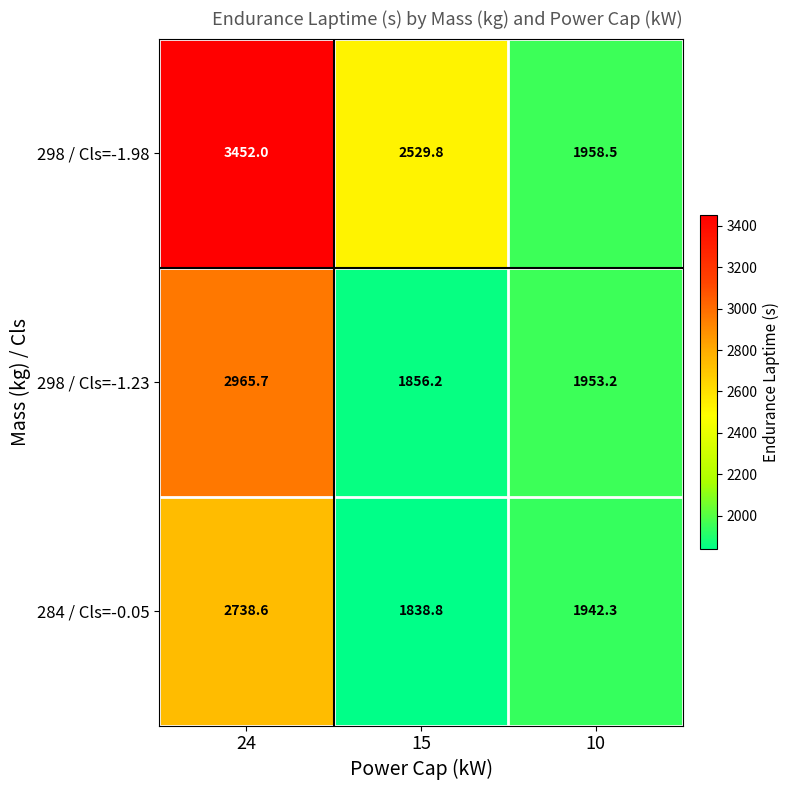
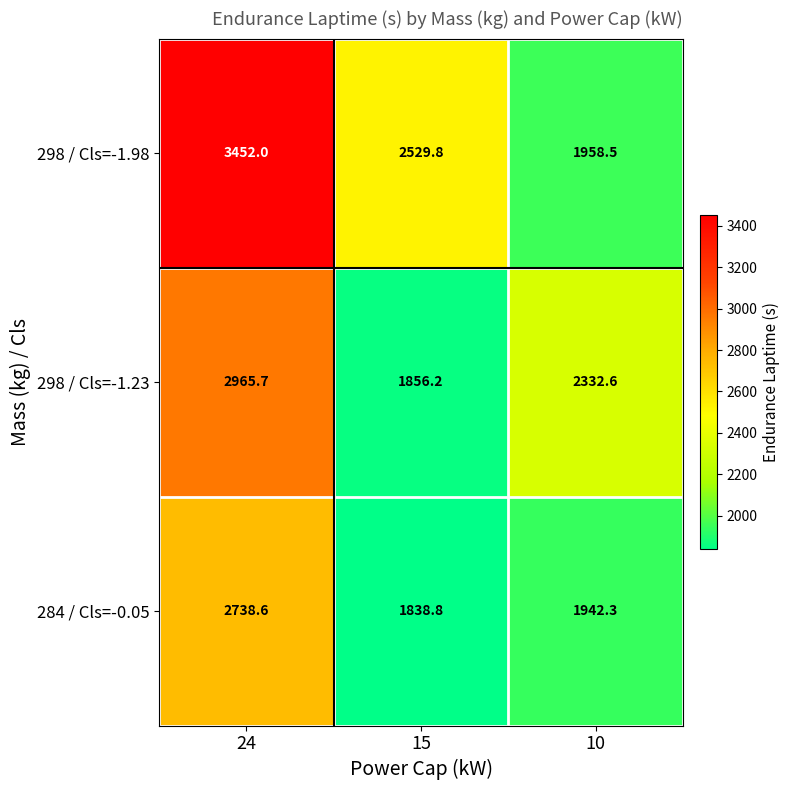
  {
    "298 / Cls=-1.98": {
      "24": 3452.0,
      "15": 2529.8,
      "10": 1958.5
    },
    "298 / Cls=-1.23": {
      "24": 2965.7,
      "15": 1856.2,
-     "10": 1953.2
+     "10": 2332.6
    },
    "284 / Cls=-0.05": {
      "24": 2738.6,
      "15": 1838.8,
      "10": 1942.3
    }
  }
